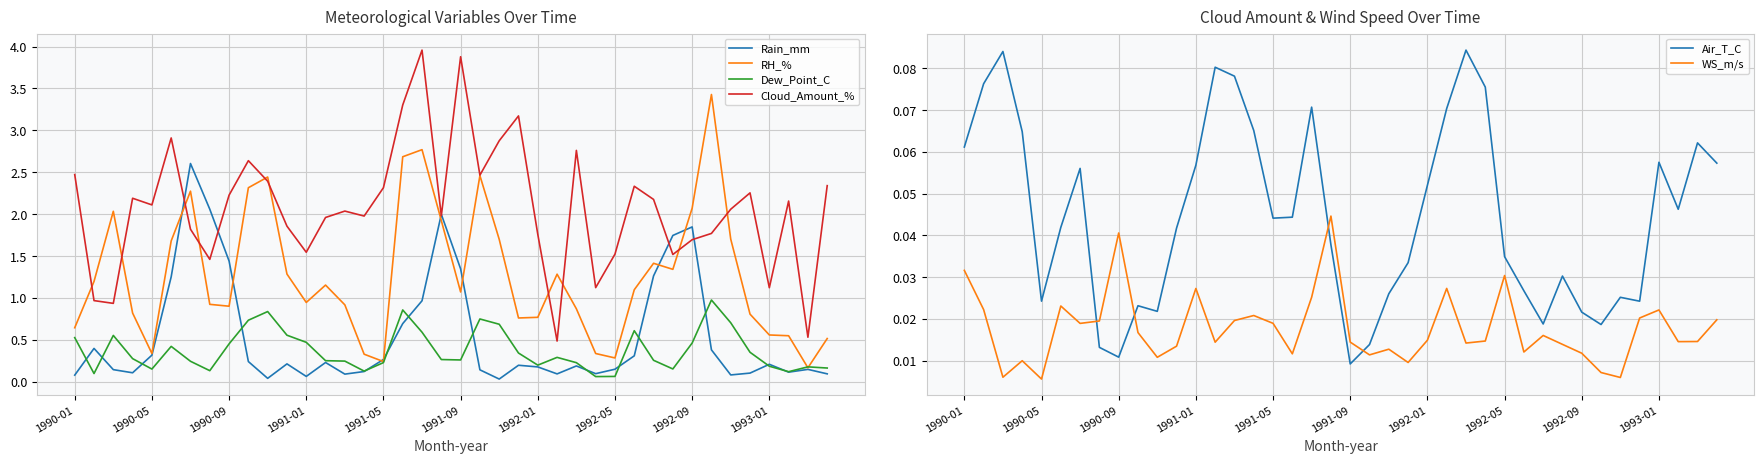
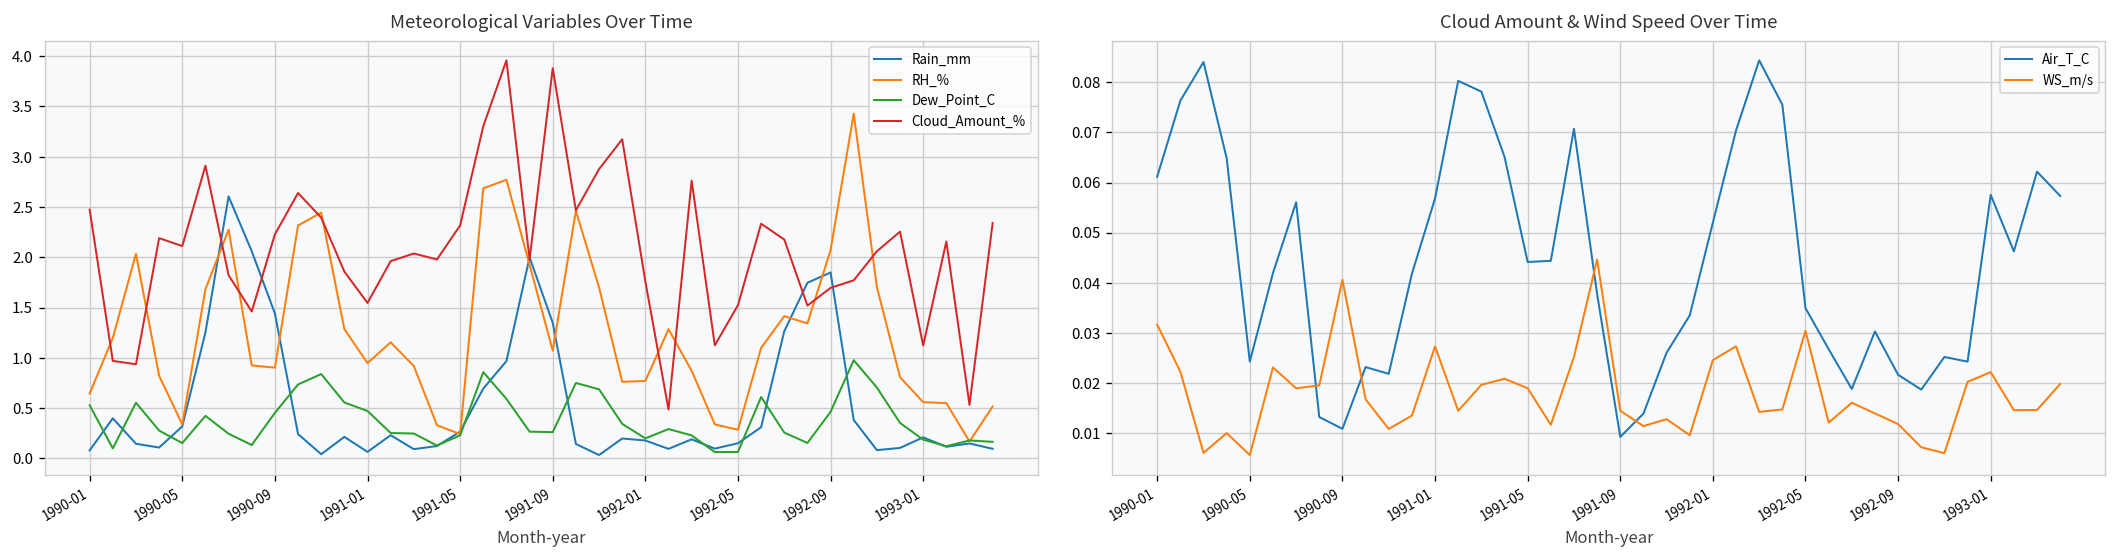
  {
    "Meteorological Variables Over Time": {
      "Rain_mm": {
        "1990-01": 0.1,
        "1990-09": 1.4,
        "1991-01": 0.1,
        "1991-09": 1.3,
        "1992-05": 0.2,
        "1992-09": 1.8
      },
      "RH_%": {
        "1990-01": 0.6,
        "1990-09": 0.9,
        "1991-01": 0.9,
        "1991-09": 1.1,
        "1992-01": 0.8,
        "1992-05": 0.3,
        "1992-09": 2.1,
        "1993-01": 0.6
      },
      "Dew_Point_C": {
        "1990-01": 0.5,
        "1990-05": 0.2,
        "1990-09": 0.5,
        "1991-01": 0.5,
        "1991-09": 0.3,
        "1992-05": 0.1,
        "1992-09": 0.5
      },
      "Cloud_Amount_%": {
        "1990-01": 2.5,
        "1990-05": 2.1,
        "1990-09": 2.2,
        "1991-01": 1.5,
        "1991-05": 2.3,
        "1991-09": 3.9,
        "1992-01": 1.8,
        "1992-05": 1.5,
        "1992-09": 1.7,
        "1993-01": 1.1
      }
    },
    "Cloud Amount & Wind Speed Over Time": {
      "Air_T_C": {
        "1990-01": 0.061,
        "1990-05": 0.024,
        "1990-09": 0.011,
        "1991-01": 0.057,
        "1991-05": 0.044,
        "1991-09": 0.009,
        "1992-01": 0.052,
        "1992-05": 0.035,
        "1992-09": 0.022,
        "1993-01": 0.058
      },
      "WS_m/s": {
        "1990-01": 0.032,
        "1990-05": 0.006,
        "1990-09": 0.041,
        "1991-01": 0.027,
        "1991-05": 0.019,
        "1991-09": 0.014,
-       "1992-01": 0.015,
+       "1992-01": 0.025,
        "1992-05": 0.030,
        "1992-09": 0.012,
        "1993-01": 0.022
      }
    }
  }
